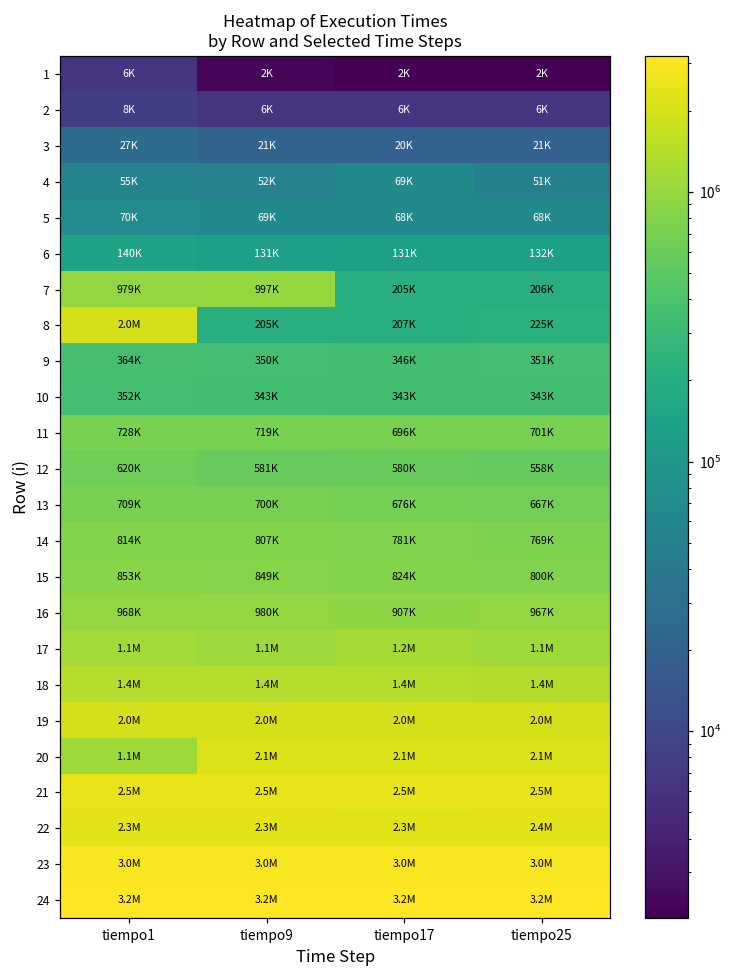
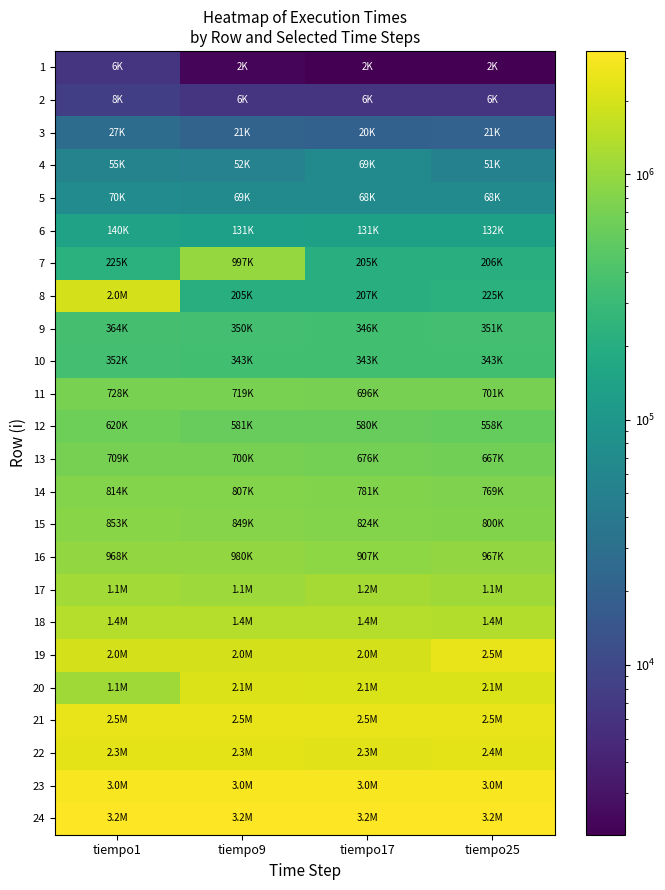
  {
    "1": {
      "tiempo1": "6K",
      "tiempo9": "2K",
      "tiempo17": "2K",
      "tiempo25": "2K"
    },
    "2": {
      "tiempo1": "8K",
      "tiempo9": "6K",
      "tiempo17": "6K",
      "tiempo25": "6K"
    },
    "3": {
      "tiempo1": "27K",
      "tiempo9": "21K",
      "tiempo17": "20K",
      "tiempo25": "21K"
    },
    "4": {
      "tiempo1": "55K",
      "tiempo9": "52K",
      "tiempo17": "69K",
      "tiempo25": "51K"
    },
    "5": {
      "tiempo1": "70K",
      "tiempo9": "69K",
      "tiempo17": "68K",
      "tiempo25": "68K"
    },
    "6": {
      "tiempo1": "140K",
      "tiempo9": "131K",
      "tiempo17": "131K",
      "tiempo25": "132K"
    },
    "7": {
-     "tiempo1": "979K",
+     "tiempo1": "225K",
      "tiempo9": "997K",
      "tiempo17": "205K",
      "tiempo25": "206K"
    },
    "8": {
      "tiempo1": "2.0M",
      "tiempo9": "205K",
      "tiempo17": "207K",
      "tiempo25": "225K"
    },
    "9": {
      "tiempo1": "364K",
      "tiempo9": "350K",
      "tiempo17": "346K",
      "tiempo25": "351K"
    },
    "10": {
      "tiempo1": "352K",
      "tiempo9": "343K",
      "tiempo17": "343K",
      "tiempo25": "343K"
    },
    "11": {
      "tiempo1": "728K",
      "tiempo9": "719K",
      "tiempo17": "696K",
      "tiempo25": "701K"
    },
    "12": {
      "tiempo1": "620K",
      "tiempo9": "581K",
      "tiempo17": "580K",
      "tiempo25": "558K"
    },
    "13": {
      "tiempo1": "709K",
      "tiempo9": "700K",
      "tiempo17": "676K",
      "tiempo25": "667K"
    },
    "14": {
      "tiempo1": "814K",
      "tiempo9": "807K",
      "tiempo17": "781K",
      "tiempo25": "769K"
    },
    "15": {
      "tiempo1": "853K",
      "tiempo9": "849K",
      "tiempo17": "824K",
      "tiempo25": "800K"
    },
    "16": {
      "tiempo1": "968K",
      "tiempo9": "980K",
      "tiempo17": "907K",
      "tiempo25": "967K"
    },
    "17": {
      "tiempo1": "1.1M",
      "tiempo9": "1.1M",
      "tiempo17": "1.2M",
      "tiempo25": "1.1M"
    },
    "18": {
      "tiempo1": "1.4M",
      "tiempo9": "1.4M",
      "tiempo17": "1.4M",
      "tiempo25": "1.4M"
    },
    "19": {
      "tiempo1": "2.0M",
      "tiempo9": "2.0M",
      "tiempo17": "2.0M",
-     "tiempo25": "2.0M"
+     "tiempo25": "2.5M"
    },
    "20": {
      "tiempo1": "1.1M",
      "tiempo9": "2.1M",
      "tiempo17": "2.1M",
      "tiempo25": "2.1M"
    },
    "21": {
      "tiempo1": "2.5M",
      "tiempo9": "2.5M",
      "tiempo17": "2.5M",
      "tiempo25": "2.5M"
    },
    "22": {
      "tiempo1": "2.3M",
      "tiempo9": "2.3M",
      "tiempo17": "2.3M",
      "tiempo25": "2.4M"
    },
    "23": {
      "tiempo1": "3.0M",
      "tiempo9": "3.0M",
      "tiempo17": "3.0M",
      "tiempo25": "3.0M"
    },
    "24": {
      "tiempo1": "3.2M",
      "tiempo9": "3.2M",
      "tiempo17": "3.2M",
      "tiempo25": "3.2M"
    }
  }
